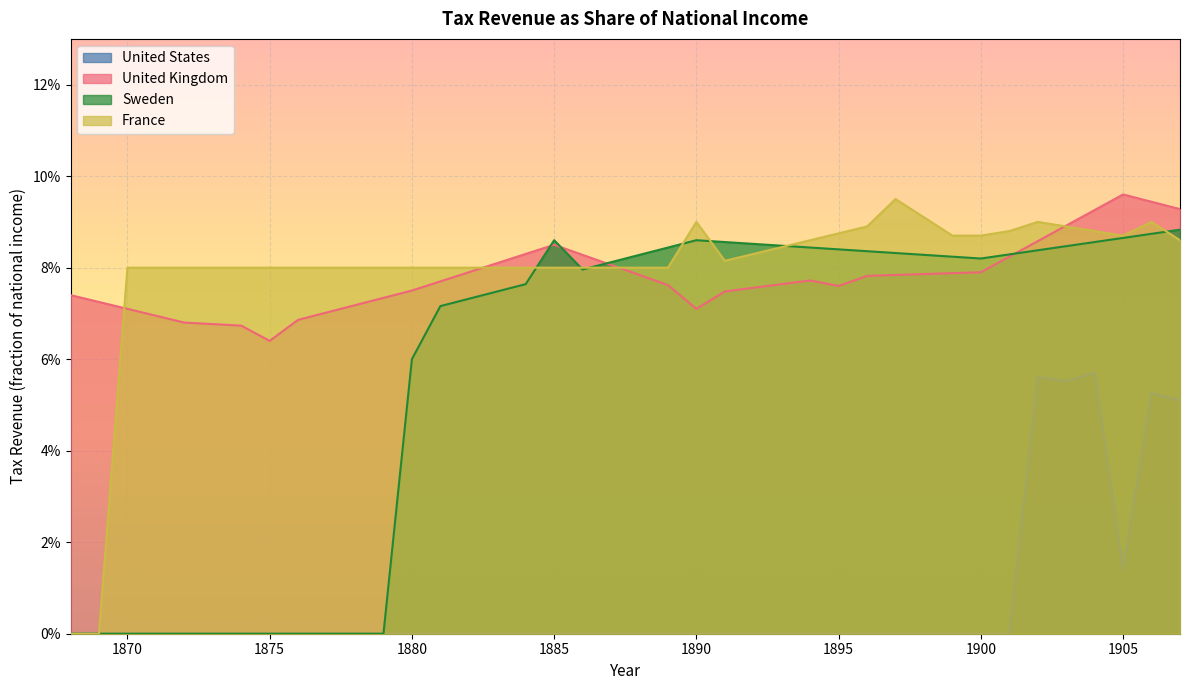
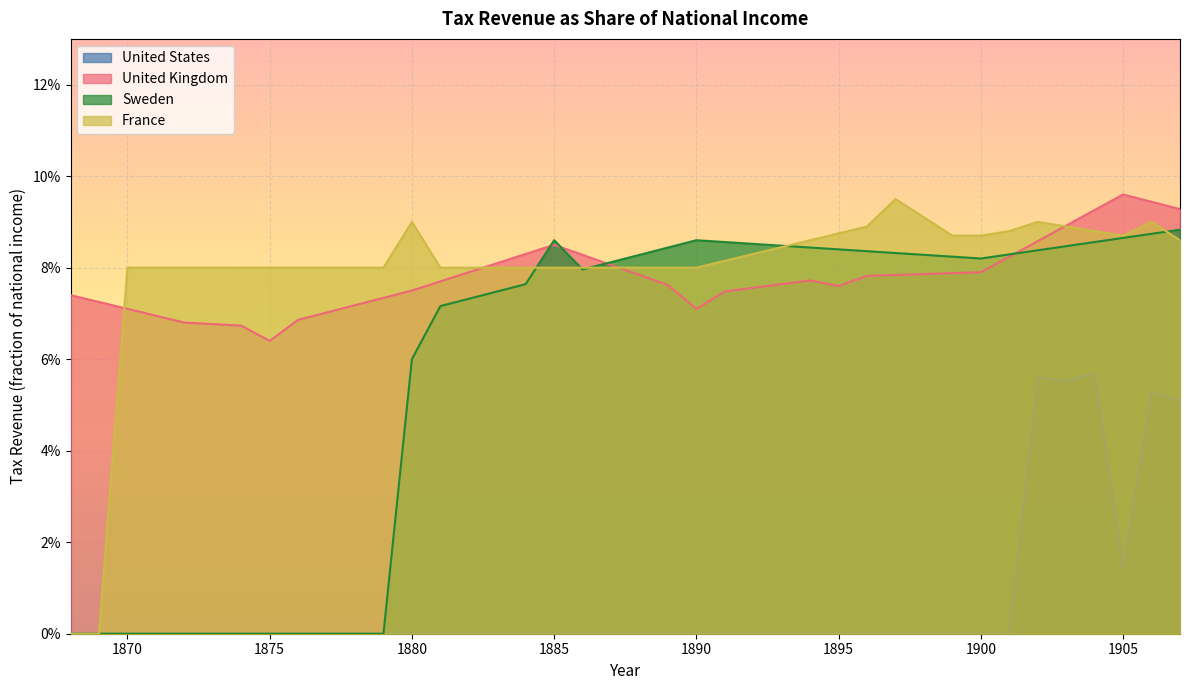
  {
    "United States": {
      "1880": "0.0%",
      "1885": "0.0%",
      "1890": "0.0%",
      "1895": "0.0%",
      "1900": "0.0%",
      "1905": "1.4%"
    },
    "United Kingdom": {
      "1870": "7.1%",
      "1875": "6.4%",
      "1880": "7.5%",
      "1885": "8.5%",
      "1890": "7.1%",
      "1895": "7.6%",
      "1900": "7.9%",
      "1905": "9.6%"
    },
    "Sweden": {
      "1880": "6.0%",
      "1885": "8.6%",
      "1890": "8.6%",
      "1895": "8.4%",
      "1900": "8.2%"
    },
    "France": {
      "1870": "8.0%",
      "1875": "8.0%",
-     "1880": "8.0%",
+     "1880": "9.0%",
      "1885": "8.0%",
-     "1890": "9.0%",
+     "1890": "8.0%",
      "1895": "8.8%",
      "1900": "8.7%"
    }
  }
